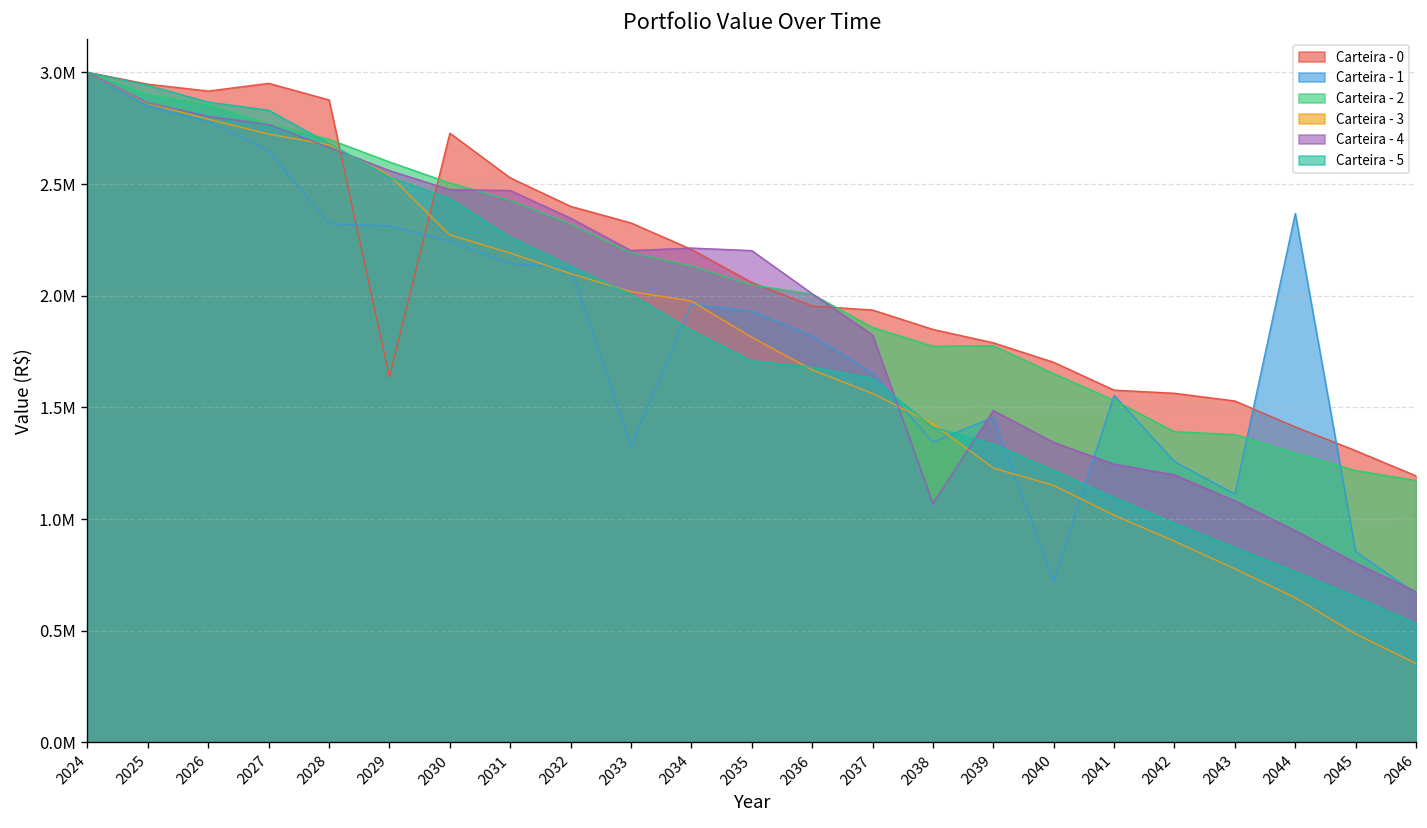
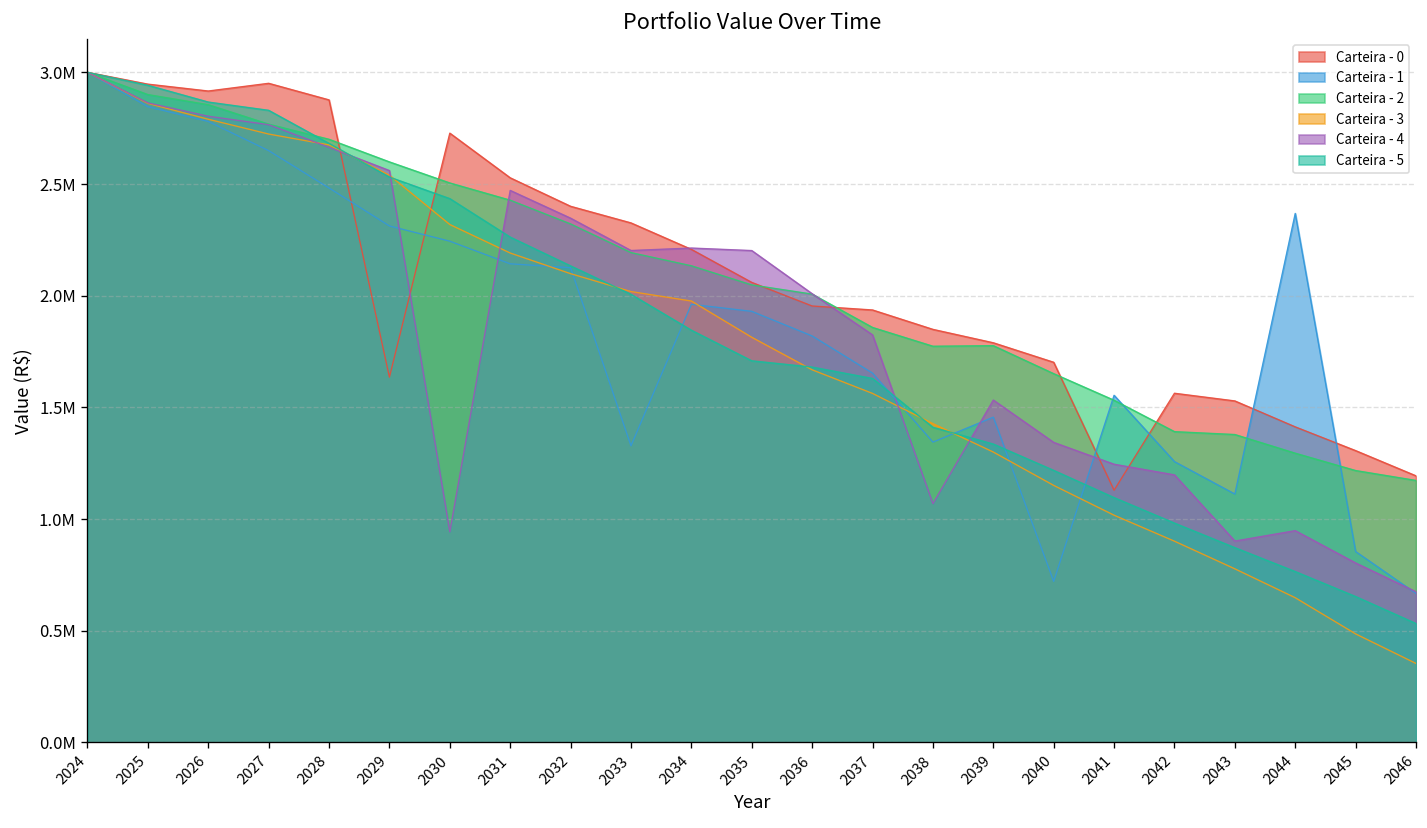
  {
    "Carteira - 0": {
      "2026": 2920000,
      "2027": 2950000,
      "2028": 2880000,
      "2029": 1640000,
      "2030": 2730000,
      "2031": 2530000,
      "2032": 2400000,
      "2033": 2330000,
      "2036": 1950000,
      "2037": 1940000,
      "2038": 1850000,
      "2040": 1700000,
-     "2041": 1580000,
+     "2041": 1130000,
      "2042": 1560000,
      "2043": 1530000,
      "2044": 1410000,
      "2045": 1310000,
      "2046": 1190000
    },
    "Carteira - 1": {
      "2025": 2850000,
      "2027": 2650000,
-     "2028": 2320000,
+     "2028": 2480000,
      "2029": 2310000,
      "2030": 2240000,
      "2031": 2140000,
      "2033": 1330000,
      "2034": 1960000,
      "2035": 1930000,
      "2036": 1820000,
      "2037": 1650000,
      "2038": 1340000,
      "2039": 1460000,
      "2040": 720000,
      "2041": 1550000,
      "2042": 1260000,
      "2043": 1110000,
      "2044": 2370000,
      "2045": 850000
    },
    "Carteira - 3": {
      "2027": 2720000,
-     "2030": 2270000,
+     "2030": 2320000,
      "2031": 2190000,
      "2032": 2100000,
      "2034": 1980000,
      "2035": 1810000,
      "2037": 1560000,
      "2038": 1430000,
-     "2039": 1230000,
+     "2039": 1300000,
      "2040": 1150000,
      "2041": 1020000,
      "2042": 900000,
      "2043": 780000,
      "2044": 650000,
      "2045": 490000,
      "2046": 350000
    },
    "Carteira - 4": {
      "2029": 2560000,
-     "2030": 2470000,
+     "2030": 940000,
      "2031": 2470000,
      "2032": 2350000,
      "2035": 2200000,
      "2037": 1820000,
      "2038": 1070000,
-     "2039": 1490000,
+     "2039": 1530000,
      "2040": 1340000,
      "2041": 1250000,
      "2042": 1200000,
-     "2043": 1080000,
+     "2043": 900000,
      "2044": 950000,
      "2045": 800000
    }
  }
